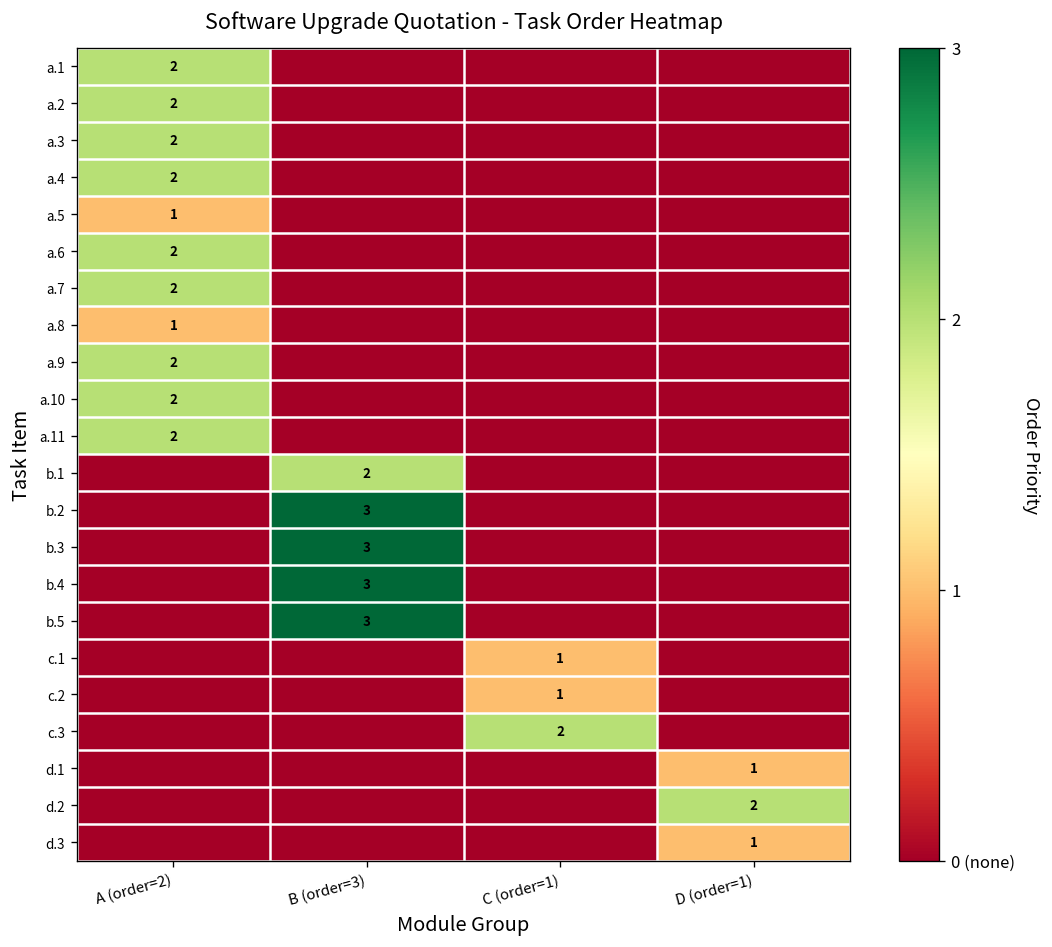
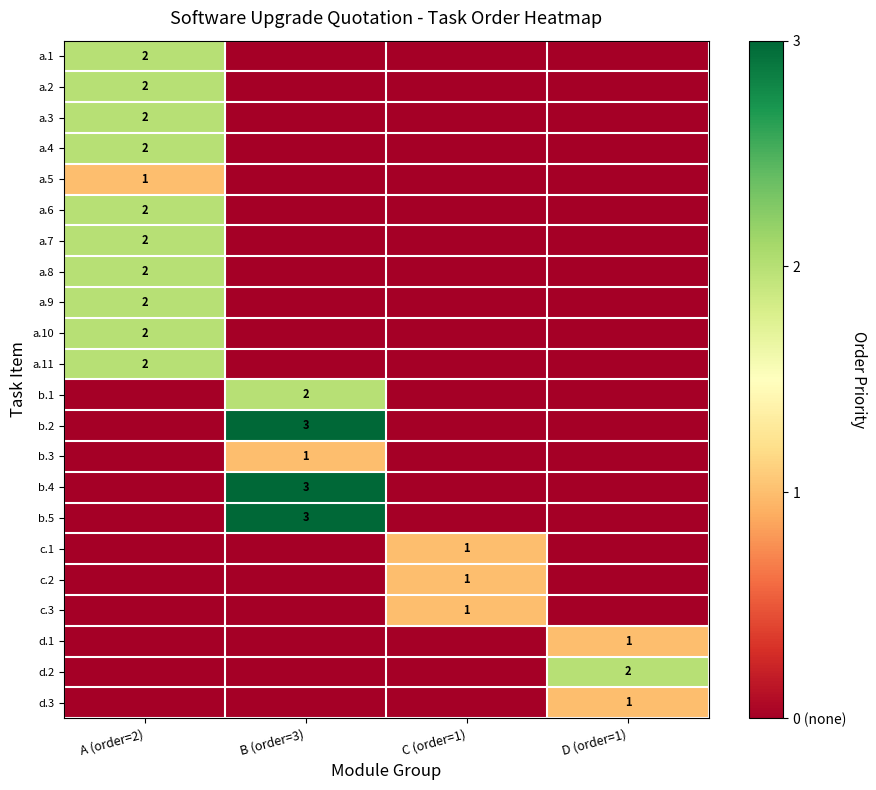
  {
    "a.1": {
      "A (order=2)": 2
    },
    "a.2": {
      "A (order=2)": 2
    },
    "a.3": {
      "A (order=2)": 2
    },
    "a.4": {
      "A (order=2)": 2
    },
    "a.5": {
      "A (order=2)": 1
    },
    "a.6": {
      "A (order=2)": 2
    },
    "a.7": {
      "A (order=2)": 2
    },
    "a.8": {
-     "A (order=2)": 1
+     "A (order=2)": 2
    },
    "a.9": {
      "A (order=2)": 2
    },
    "a.10": {
      "A (order=2)": 2
    },
    "a.11": {
      "A (order=2)": 2
    },
    "b.1": {
      "B (order=3)": 2
    },
    "b.2": {
      "B (order=3)": 3
    },
    "b.3": {
-     "B (order=3)": 3
+     "B (order=3)": 1
    },
    "b.4": {
      "B (order=3)": 3
    },
    "b.5": {
      "B (order=3)": 3
    },
    "c.1": {
      "C (order=1)": 1
    },
    "c.2": {
      "C (order=1)": 1
    },
    "c.3": {
-     "C (order=1)": 2
+     "C (order=1)": 1
    },
    "d.1": {
      "D (order=1)": 1
    },
    "d.2": {
      "D (order=1)": 2
    },
    "d.3": {
      "D (order=1)": 1
    }
  }
